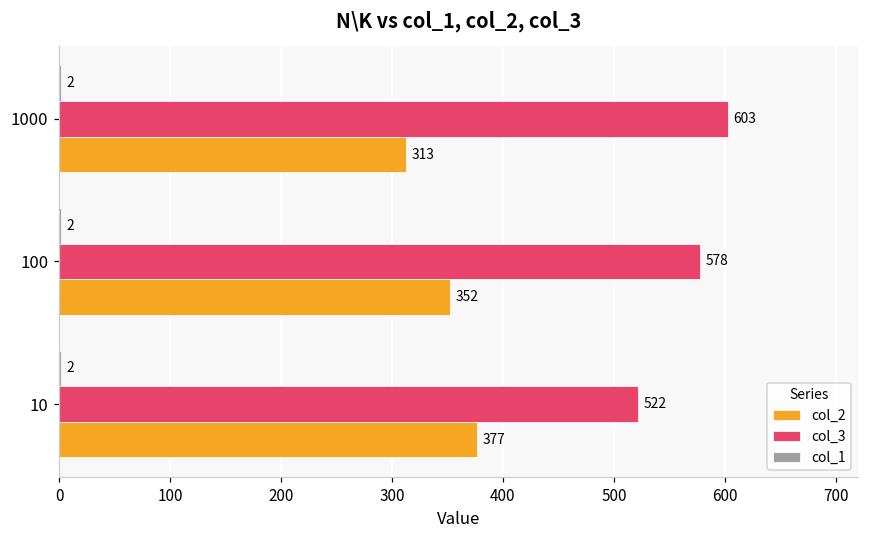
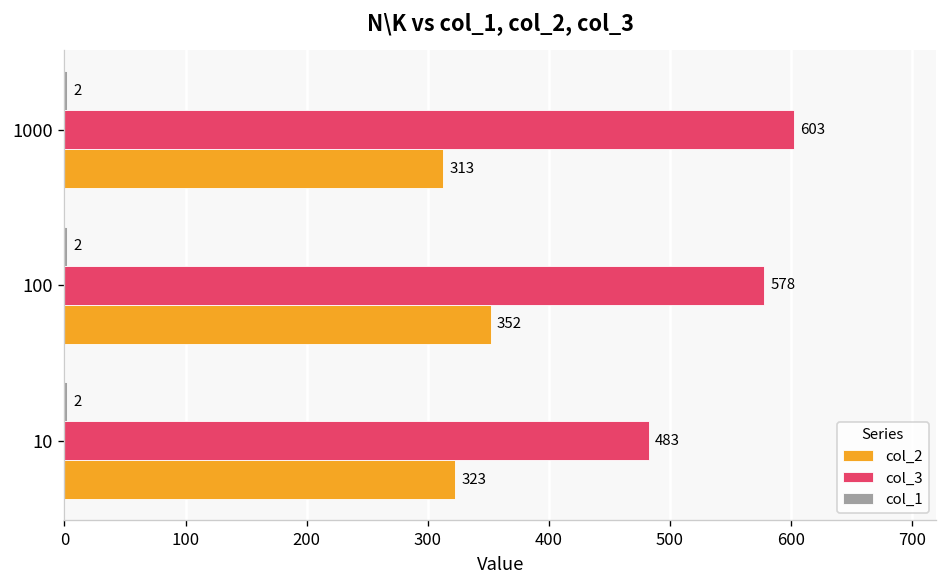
  {
    "col_2": {
      "1000": 313,
      "100": 352,
-     "10": 377
+     "10": 323
    },
    "col_3": {
      "1000": 603,
      "100": 578,
-     "10": 522
+     "10": 483
    },
    "col_1": {
      "1000": 2,
      "100": 2,
      "10": 2
    }
  }
